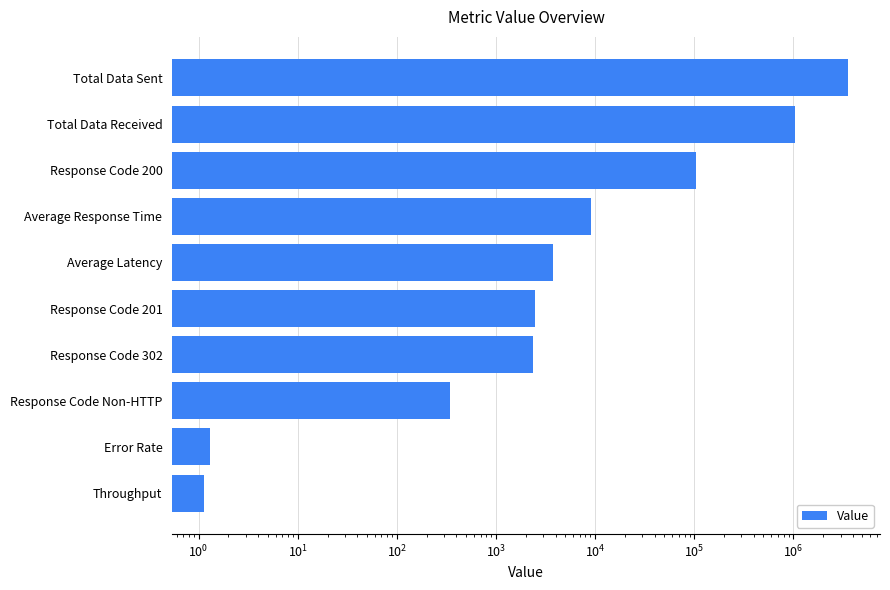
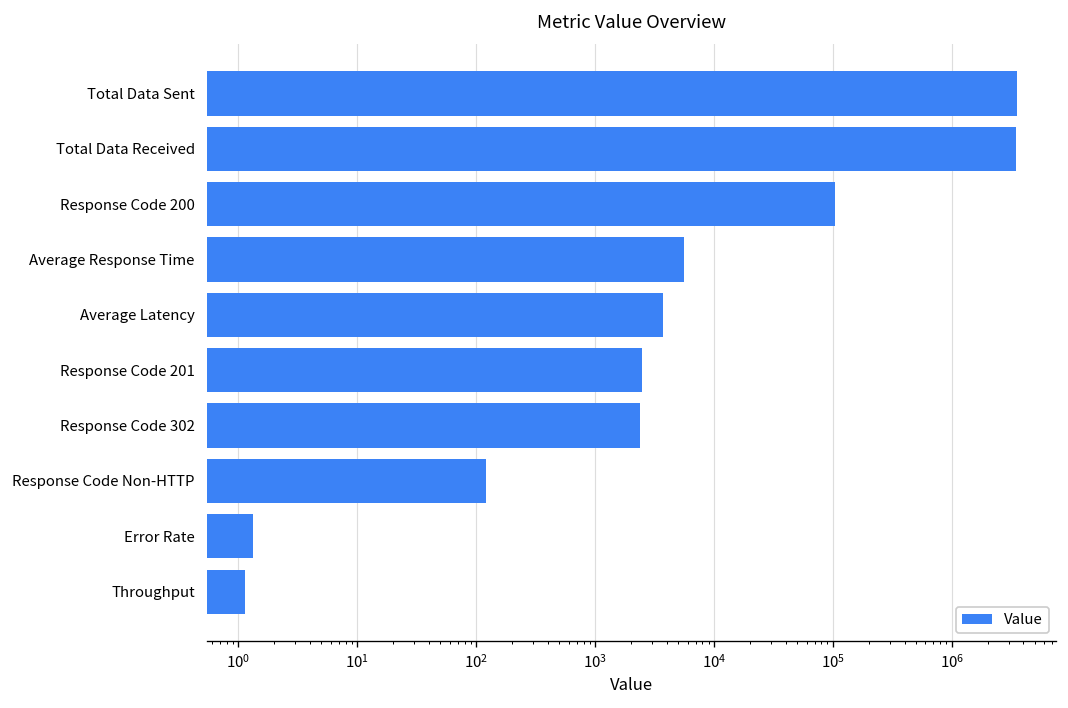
  {
    "Total Data Sent": 3600000,
-   "Total Data Received": 1000000,
+   "Total Data Received": 3400000,
    "Response Code 200": 100000,
-   "Average Response Time": 9000,
+   "Average Response Time": 6000,
    "Average Latency": 3700,
    "Response Code 201": 2500,
    "Response Code 302": 2400,
-   "Response Code Non-HTTP": 340,
+   "Response Code Non-HTTP": 120,
    "Error Rate": 1.3,
    "Throughput": 1.1
  }
